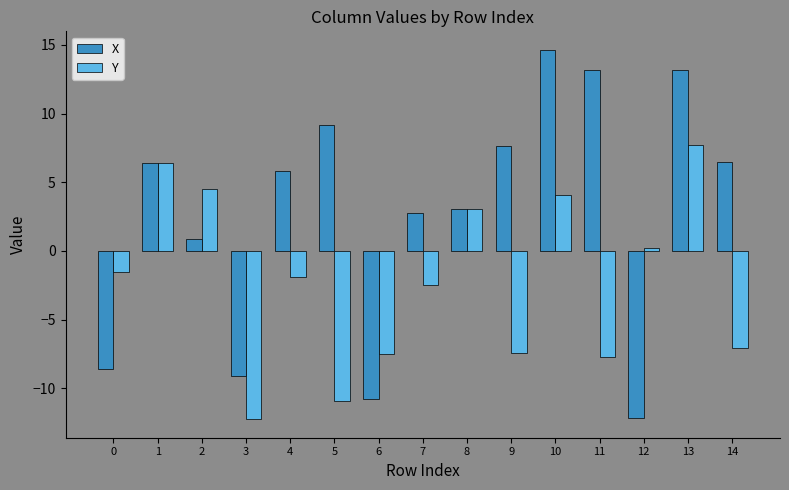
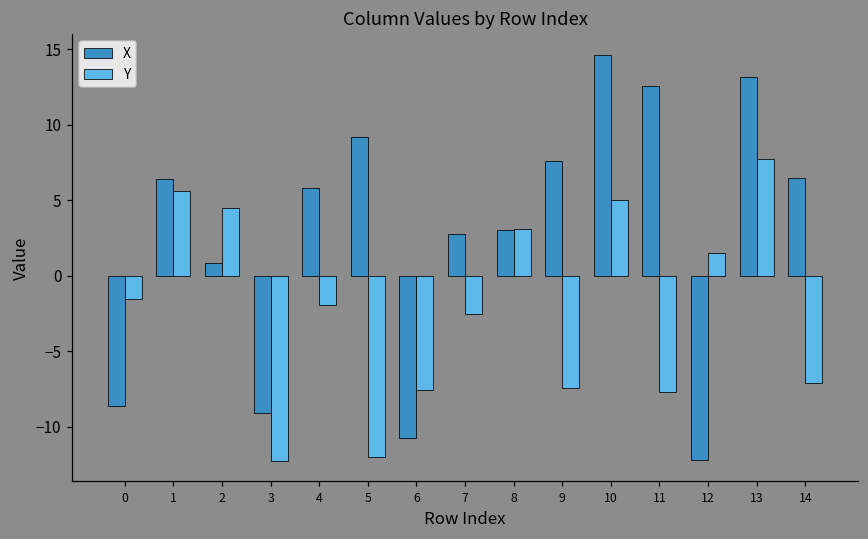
  {
    "X": {
      "0": -8.6,
      "1": 6.4,
      "2": 0.9,
      "3": -9.1,
      "4": 5.8,
      "5": 9.2,
      "6": -10.8,
      "7": 2.8,
      "8": 3.0,
      "9": 7.6,
      "10": 14.6,
-     "11": 13.2,
+     "11": 12.6,
      "12": -12.2,
      "13": 13.2,
      "14": 6.5
    },
    "Y": {
      "0": -1.5,
-     "1": 6.4,
+     "1": 5.6,
      "2": 4.5,
      "3": -12.3,
      "4": -1.9,
-     "5": -10.9,
+     "5": -12.0,
      "6": -7.5,
      "7": -2.5,
      "8": 3.1,
      "9": -7.4,
-     "10": 4.1,
+     "10": 5.0,
      "11": -7.7,
-     "12": 0.2,
+     "12": 1.5,
      "13": 7.7,
      "14": -7.1
    }
  }
